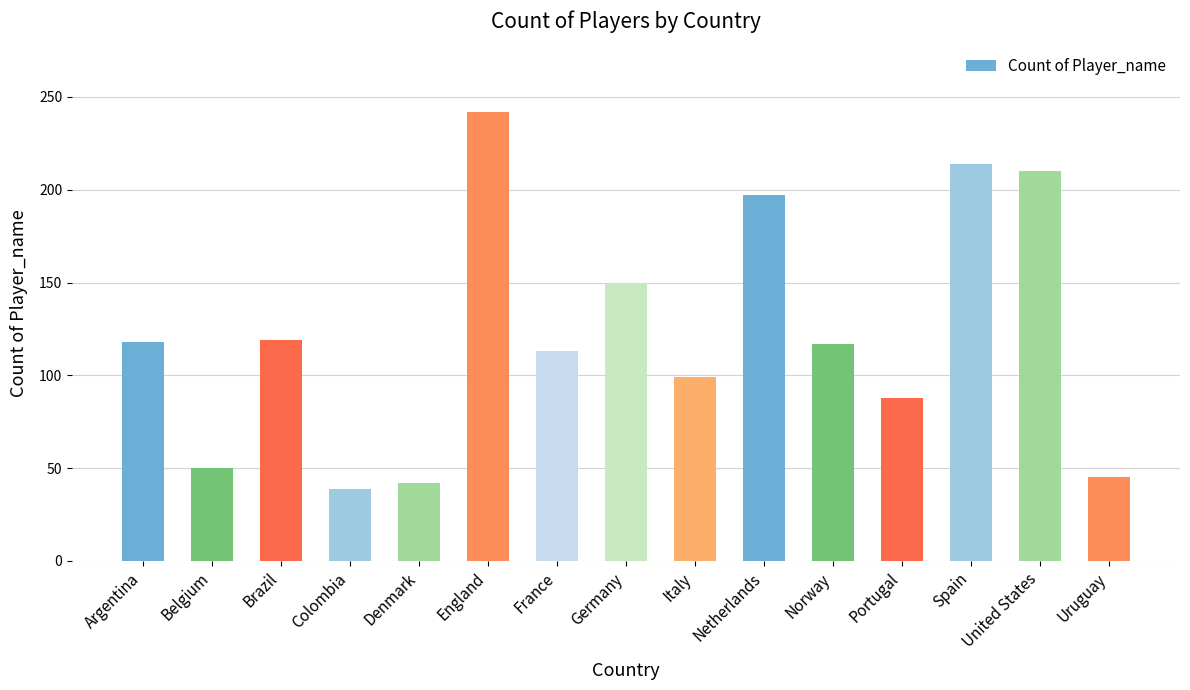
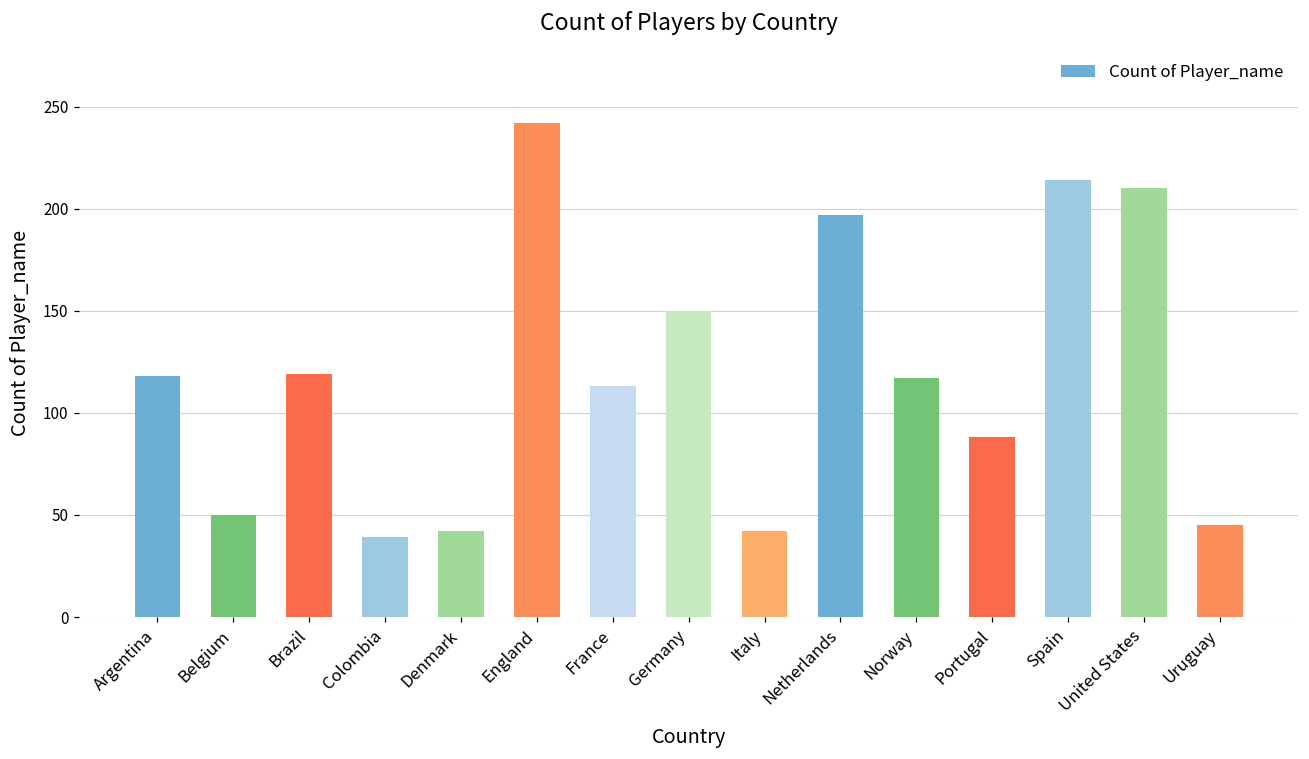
  {
    "Argentina": 118,
    "Belgium": 50,
    "Brazil": 119,
    "Colombia": 39,
    "Denmark": 42,
    "England": 242,
    "France": 113,
    "Germany": 150,
-   "Italy": 99,
+   "Italy": 42,
    "Netherlands": 197,
    "Norway": 117,
    "Portugal": 88,
    "Spain": 214,
    "United States": 210,
    "Uruguay": 45
  }
